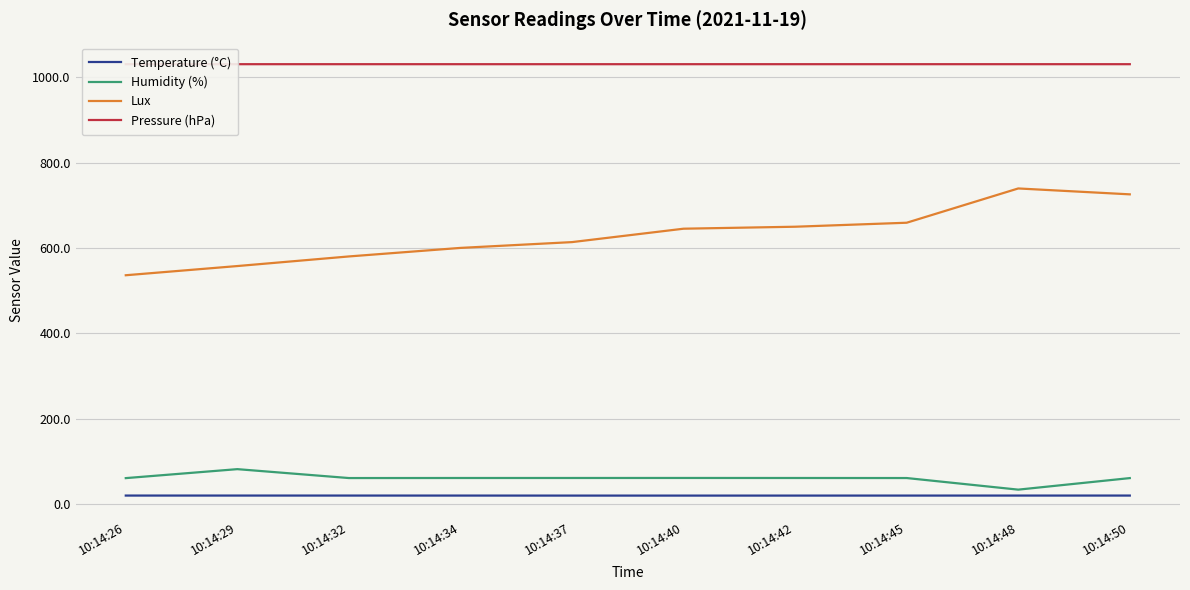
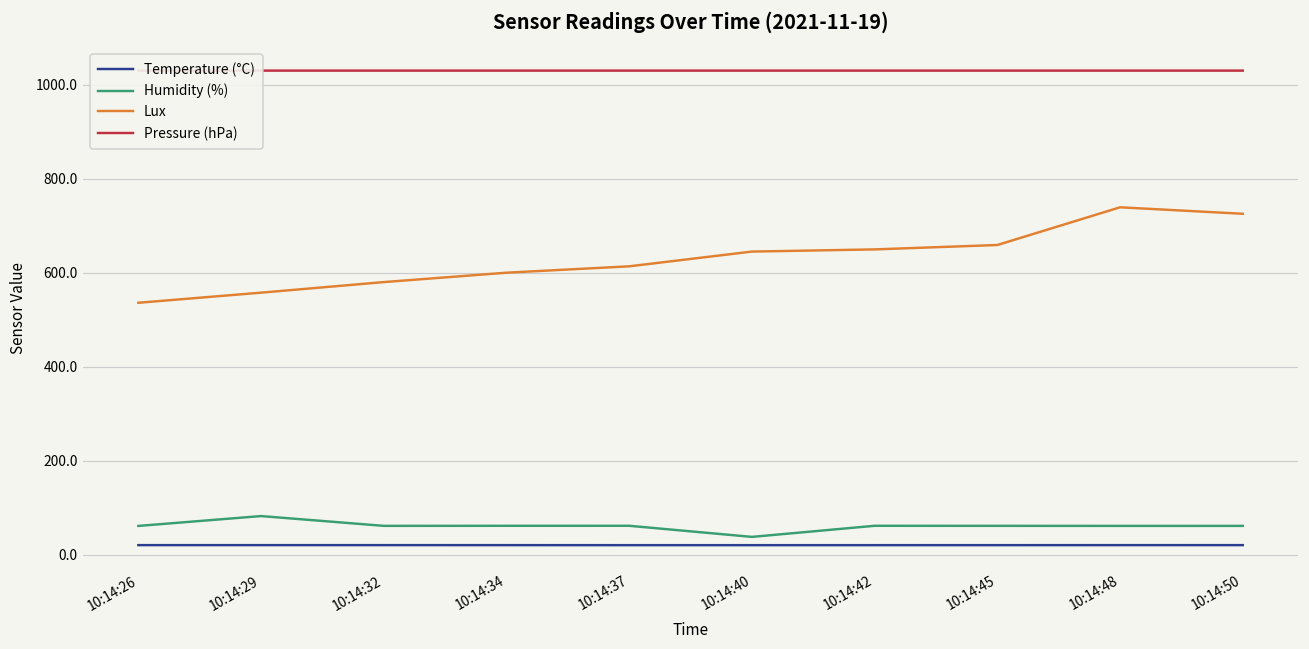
  {
    "Temperature (°C)": {
      "10:14:26": 20,
      "10:14:29": 20,
      "10:14:32": 20,
      "10:14:34": 20,
      "10:14:37": 20,
      "10:14:40": 20,
      "10:14:42": 20,
      "10:14:45": 20,
      "10:14:48": 20,
      "10:14:50": 20
    },
    "Humidity (%)": {
      "10:14:26": 60,
      "10:14:29": 80,
      "10:14:32": 60,
      "10:14:34": 60,
      "10:14:37": 60,
-     "10:14:40": 60,
+     "10:14:40": 40,
      "10:14:42": 60,
      "10:14:45": 60,
-     "10:14:48": 30,
+     "10:14:48": 60,
      "10:14:50": 60
    },
    "Lux": {
      "10:14:26": 540,
      "10:14:29": 560,
      "10:14:32": 580,
      "10:14:34": 600,
      "10:14:37": 610,
      "10:14:40": 650,
      "10:14:42": 650,
      "10:14:45": 660,
      "10:14:48": 740,
      "10:14:50": 730
    },
    "Pressure (hPa)": {
      "10:14:32": 1030,
      "10:14:34": 1030,
      "10:14:37": 1030,
      "10:14:40": 1030,
      "10:14:42": 1030,
      "10:14:45": 1030,
      "10:14:48": 1030,
      "10:14:50": 1030
    }
  }
